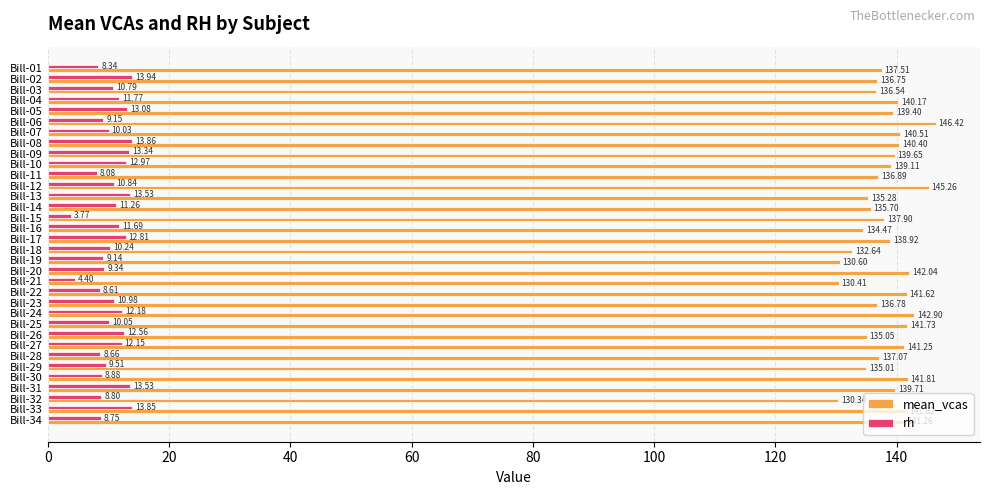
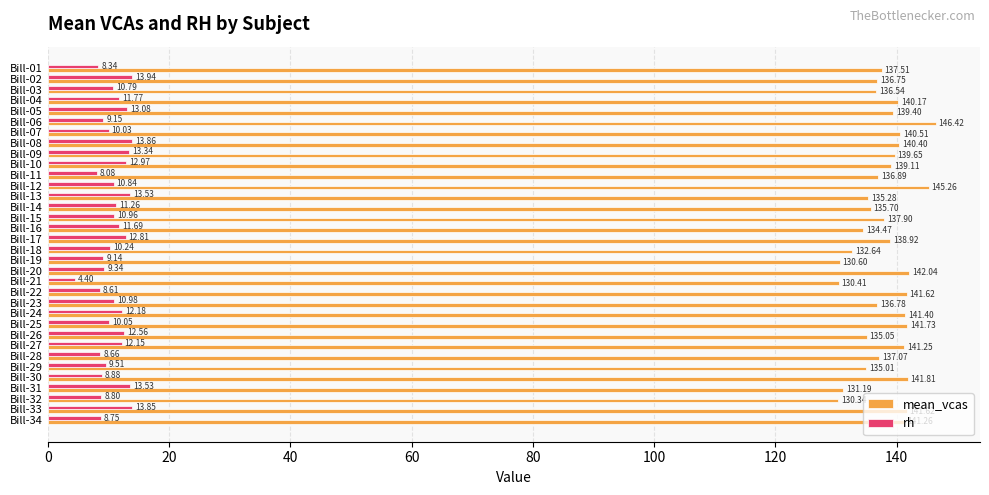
  {
    "mean_vcas": {
      "Bill-01": 137.51,
      "Bill-02": 136.75,
      "Bill-03": 136.54,
      "Bill-04": 140.17,
      "Bill-05": 139.40,
      "Bill-06": 146.42,
      "Bill-07": 140.51,
      "Bill-08": 140.40,
      "Bill-09": 139.65,
      "Bill-10": 139.11,
      "Bill-11": 136.89,
      "Bill-12": 145.26,
      "Bill-13": 135.28,
      "Bill-14": 135.70,
      "Bill-15": 137.90,
      "Bill-16": 134.47,
      "Bill-17": 138.92,
      "Bill-18": 132.64,
      "Bill-19": 130.60,
      "Bill-20": 142.04,
      "Bill-21": 130.41,
      "Bill-22": 141.62,
      "Bill-23": 136.78,
-     "Bill-24": 142.90,
+     "Bill-24": 141.40,
      "Bill-25": 141.73,
      "Bill-26": 135.05,
      "Bill-27": 141.25,
      "Bill-28": 137.07,
      "Bill-29": 135.01,
      "Bill-30": 141.81,
-     "Bill-31": 140
+     "Bill-31": 131
    },
    "rh": {
      "Bill-01": 8.34,
      "Bill-02": 13.94,
      "Bill-03": 10.79,
      "Bill-04": 11.77,
      "Bill-05": 13.08,
      "Bill-06": 9.15,
      "Bill-07": 10.03,
      "Bill-08": 13.86,
      "Bill-09": 13.34,
      "Bill-10": 12.97,
      "Bill-11": 8.08,
      "Bill-12": 10.84,
      "Bill-13": 13.53,
      "Bill-14": 11.26,
-     "Bill-15": 3.77,
+     "Bill-15": 10.96,
      "Bill-16": 11.69,
      "Bill-17": 12.81,
      "Bill-18": 10.24,
      "Bill-19": 9.14,
      "Bill-20": 9.34,
      "Bill-21": 4.40,
      "Bill-22": 8.61,
      "Bill-23": 10.98,
      "Bill-24": 12.18,
      "Bill-25": 10.05,
      "Bill-26": 12.56,
      "Bill-27": 12.15,
      "Bill-28": 8.66,
      "Bill-29": 9.51,
      "Bill-30": 8.88,
      "Bill-31": 13.53,
      "Bill-32": 8.80,
      "Bill-33": 13.85,
      "Bill-34": 8.75
    }
  }
